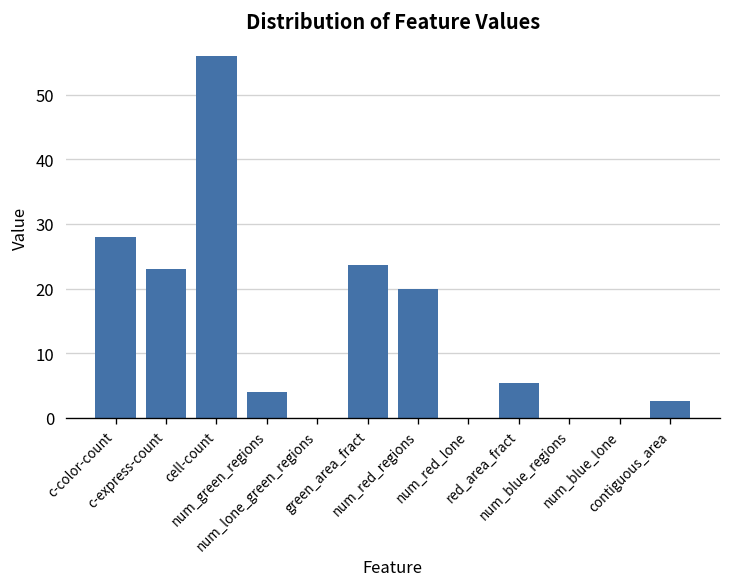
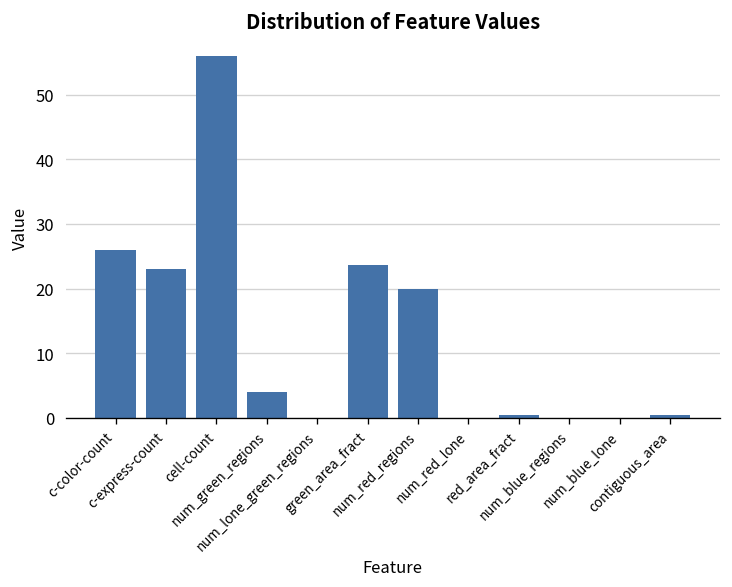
  {
-   "c-color-count": 28,
+   "c-color-count": 26,
    "c-express-count": 23,
    "cell-count": 56,
    "num_green_regions": 4,
    "num_lone_green_regions": 0,
    "green_area_fract": 24,
    "num_red_regions": 20,
    "num_red_lone": 0,
-   "red_area_fract": 5,
+   "red_area_fract": 1,
    "num_blue_regions": 0,
    "num_blue_lone": 0,
-   "contiguous_area": 3
+   "contiguous_area": 0
  }
